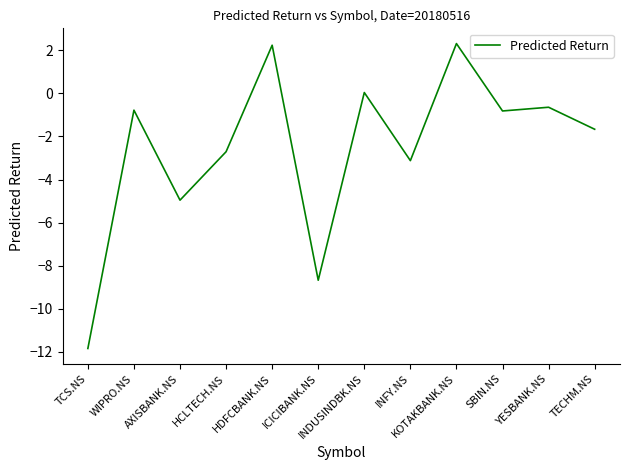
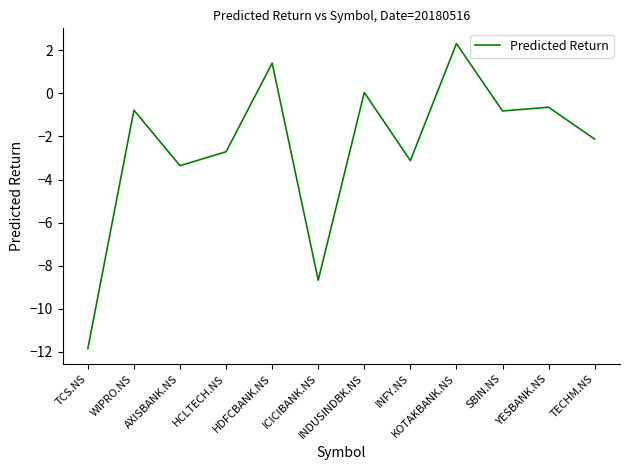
  {
    "TCS.NS": -11.8,
    "WIPRO.NS": -0.8,
-   "AXISBANK.NS": -5.0,
+   "AXISBANK.NS": -3.4,
    "HCLTECH.NS": -2.7,
-   "HDFCBANK.NS": 2.2,
+   "HDFCBANK.NS": 1.4,
    "ICICIBANK.NS": -8.7,
    "INDUSINDBK.NS": 0.0,
    "INFY.NS": -3.1,
    "KOTAKBANK.NS": 2.3,
    "SBIN.NS": -0.8,
    "YESBANK.NS": -0.6,
-   "TECHM.NS": -1.7
+   "TECHM.NS": -2.1
  }
